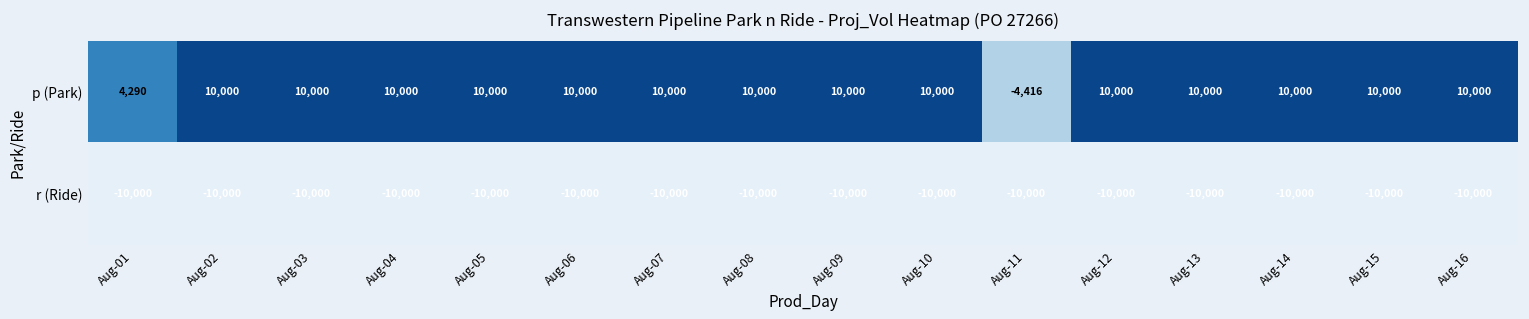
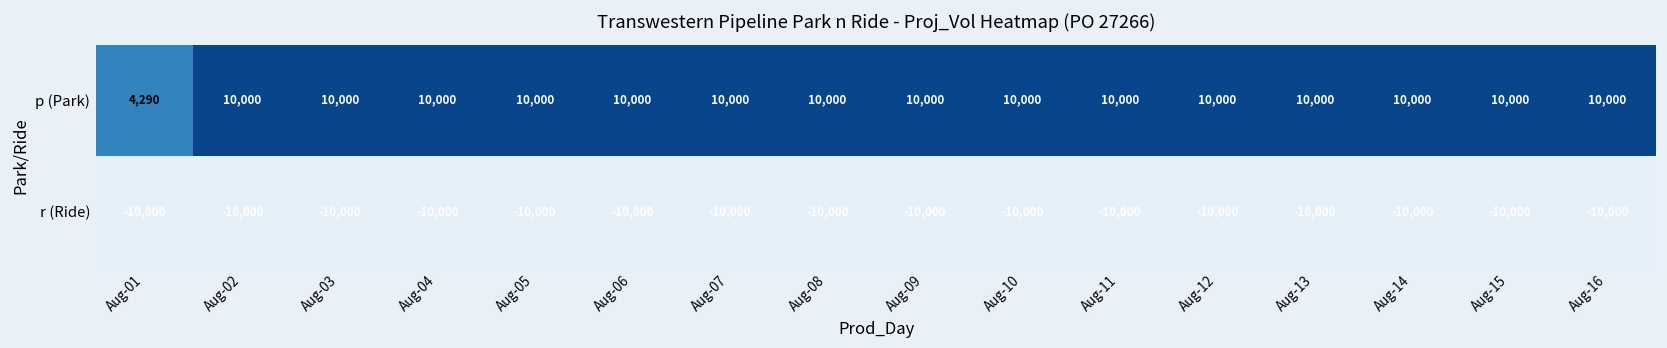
  {
    "p (Park)": {
      "Aug-01": "4,290",
      "Aug-02": "10,000",
      "Aug-03": "10,000",
      "Aug-04": "10,000",
      "Aug-05": "10,000",
      "Aug-06": "10,000",
      "Aug-07": "10,000",
      "Aug-08": "10,000",
      "Aug-09": "10,000",
      "Aug-10": "10,000",
-     "Aug-11": "-4,416",
+     "Aug-11": "10,000",
      "Aug-12": "10,000",
      "Aug-13": "10,000",
      "Aug-14": "10,000",
      "Aug-15": "10,000",
      "Aug-16": "10,000"
    }
  }
